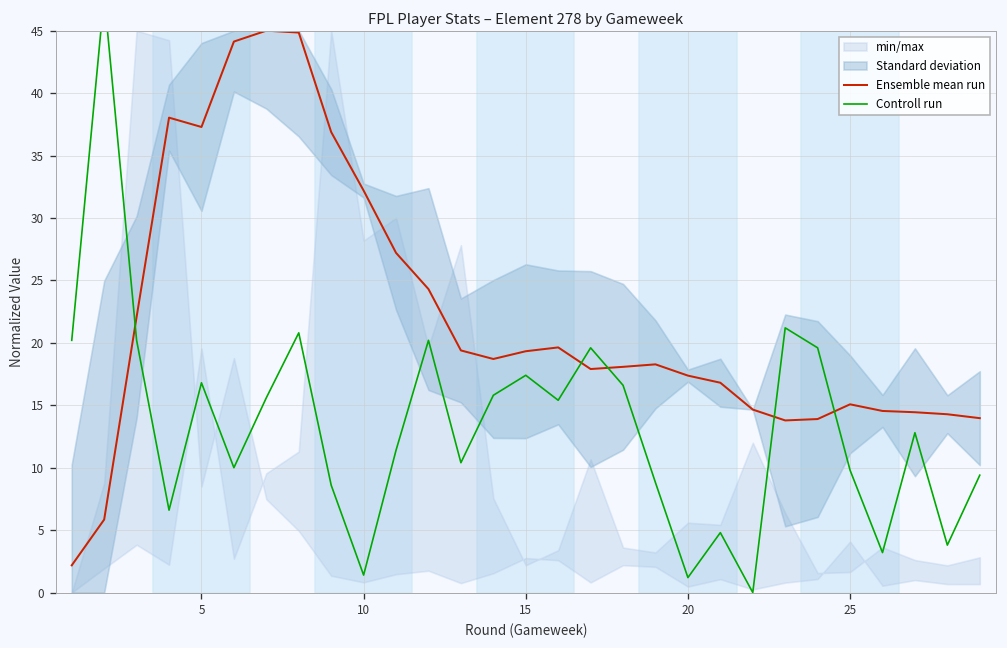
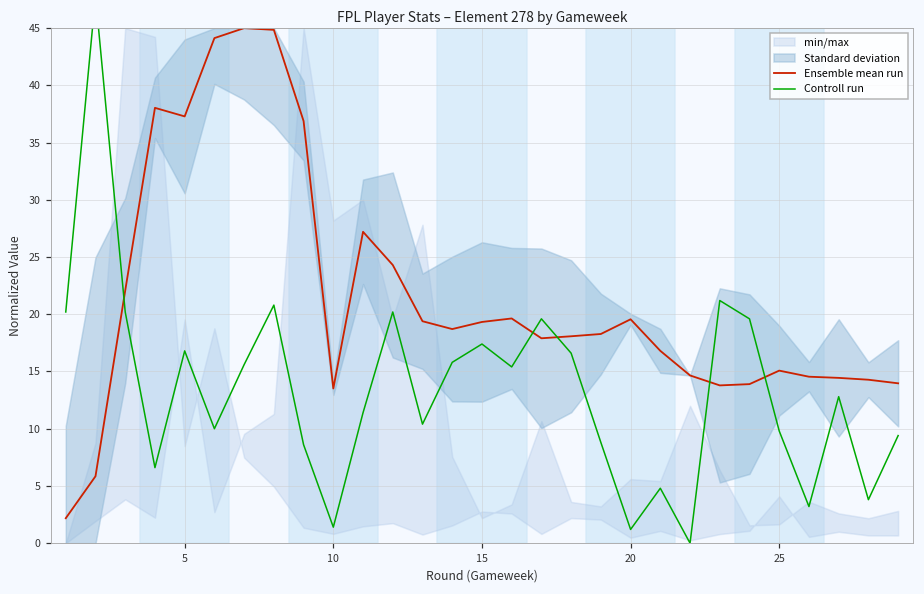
  {
    "Ensemble mean run": {
      "5": 37.3,
-     "10": 32.2,
+     "10": 13.5,
      "15": 19.3,
-     "20": 17.4,
+     "20": 19.6,
      "25": 15.1
    },
    "Controll run": {
      "5": 16.8,
      "10": 1.4,
      "15": 17.4,
      "20": 1.2,
      "25": 9.8
    }
  }
